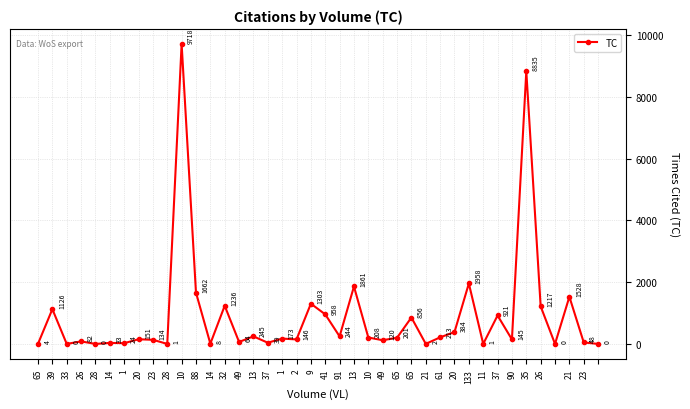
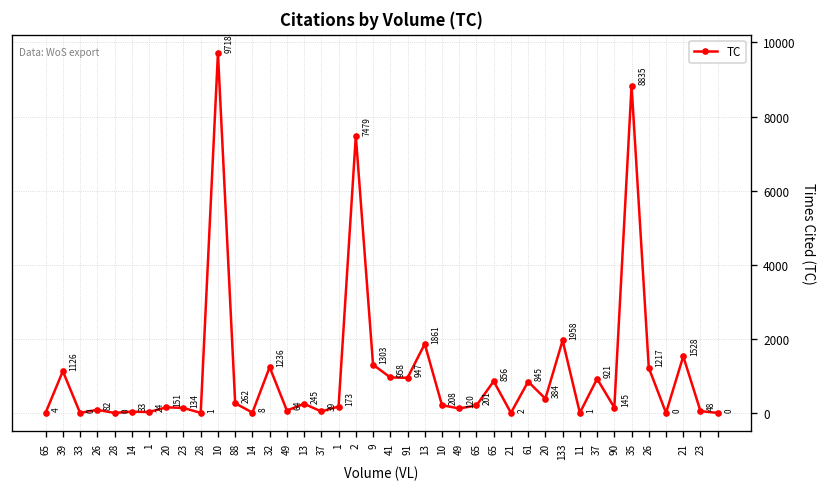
  {
    "39": 1126,
-   "88": 1662,
+   "88": 262,
    "32": 1236,
-   "2": 146,
+   "2": 7479,
    "9": 1303,
-   "91": 244,
-   "61": 213,
+   "91": 947,
+   "61": 845,
    "133": 1958,
    "11": 1,
    "90": 145,
    "35": 8835
  }
